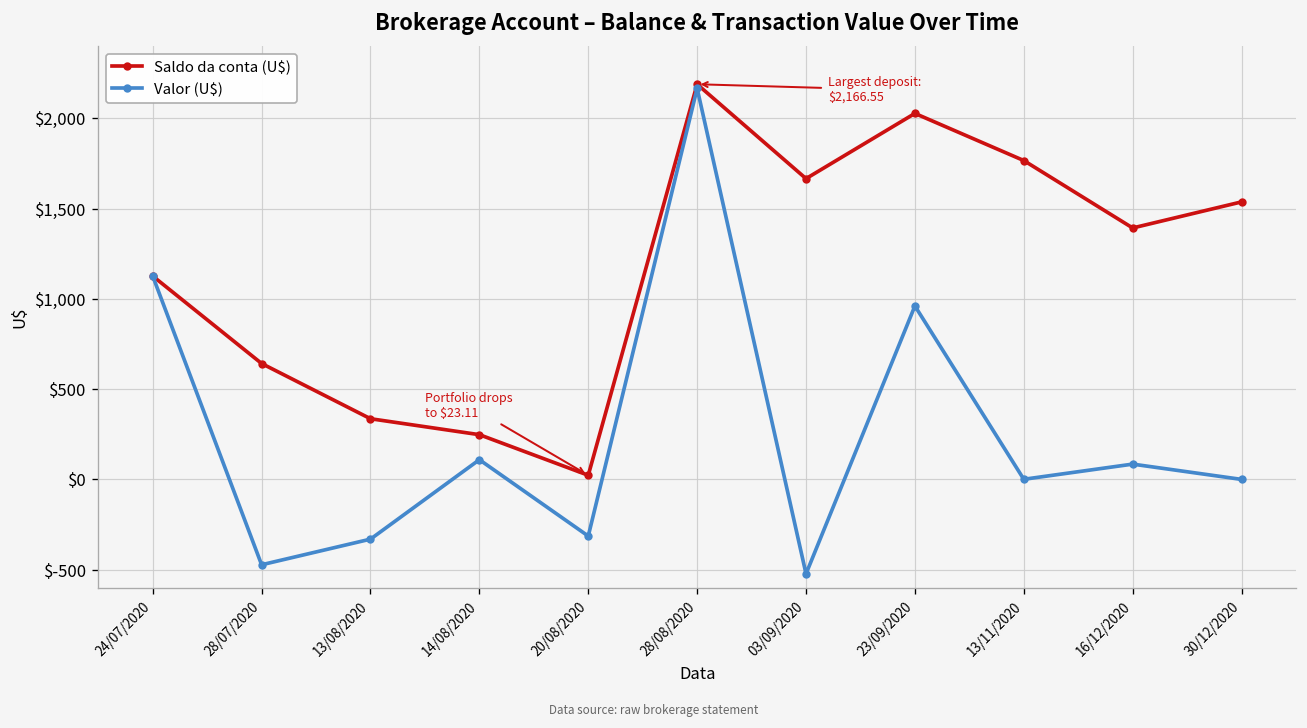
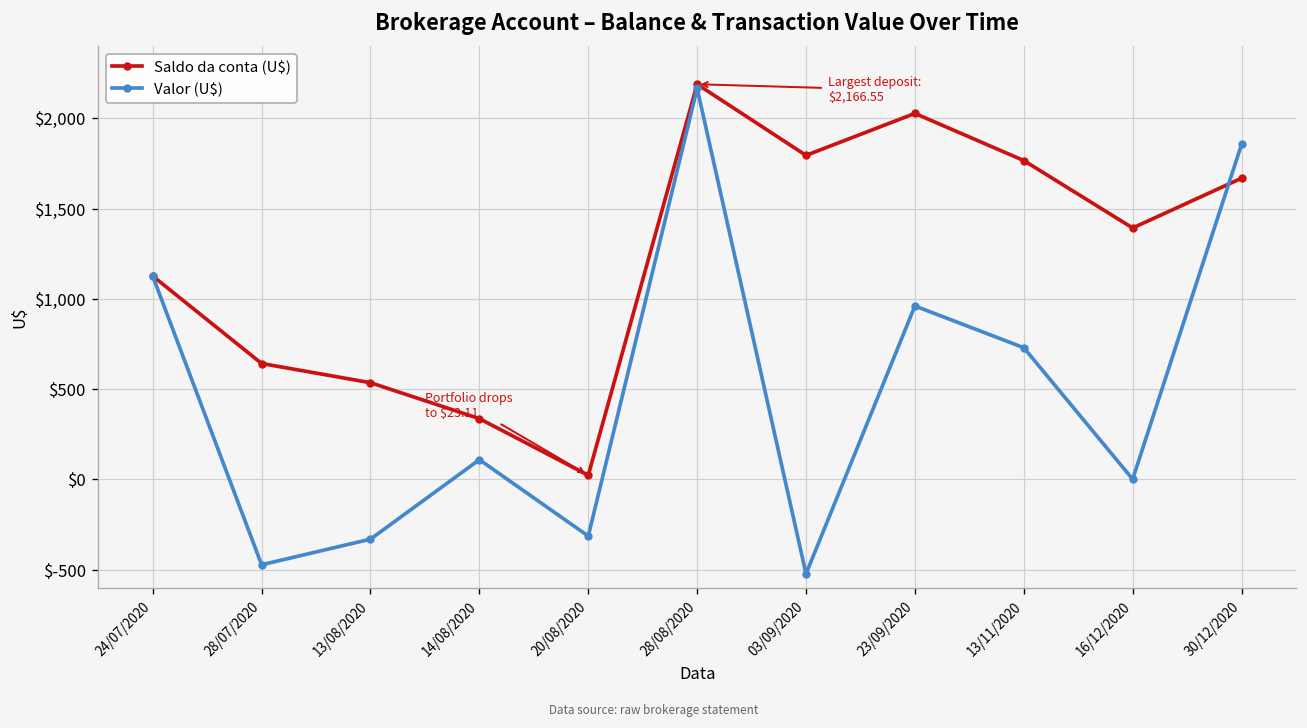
  {
    "Saldo da conta (U$)": {
      "28/07/2020": "$640",
-     "13/08/2020": "$340",
-     "14/08/2020": "$250",
+     "13/08/2020": "$540",
+     "14/08/2020": "$340",
      "20/08/2020": "$20",
-     "03/09/2020": "$1,670",
+     "03/09/2020": "$1,800",
      "23/09/2020": "$2,030",
      "13/11/2020": "$1,770",
      "16/12/2020": "$1,390",
-     "30/12/2020": "$1,540"
+     "30/12/2020": "$1,670"
    },
    "Valor (U$)": {
      "28/07/2020": "$-470",
      "13/08/2020": "$-330",
      "20/08/2020": "$-310",
      "03/09/2020": "$-520",
      "23/09/2020": "$960",
-     "13/11/2020": "$0",
-     "16/12/2020": "$80",
-     "30/12/2020": "$0"
+     "13/11/2020": "$730",
+     "16/12/2020": "$0",
+     "30/12/2020": "$1,860"
    }
  }
